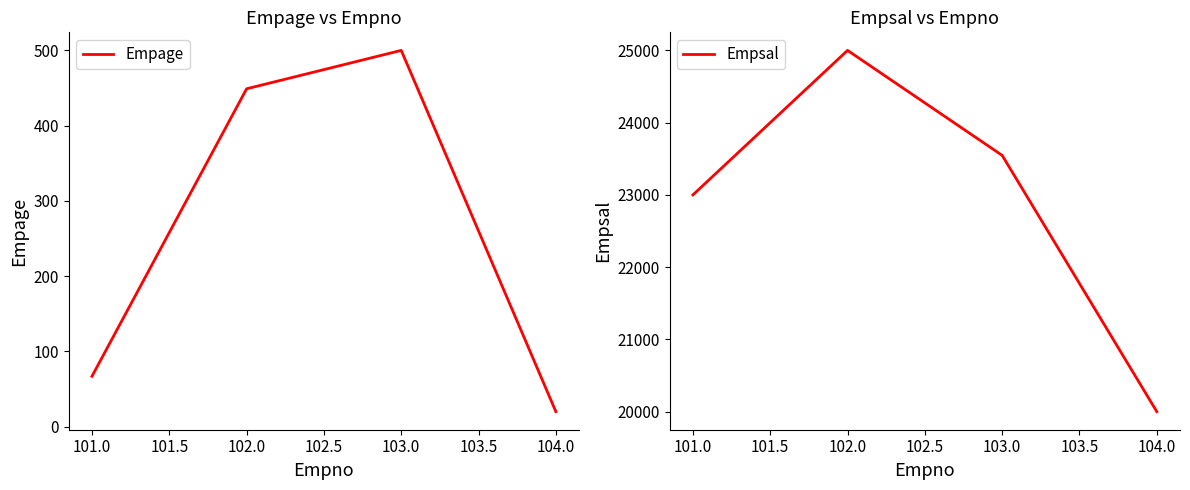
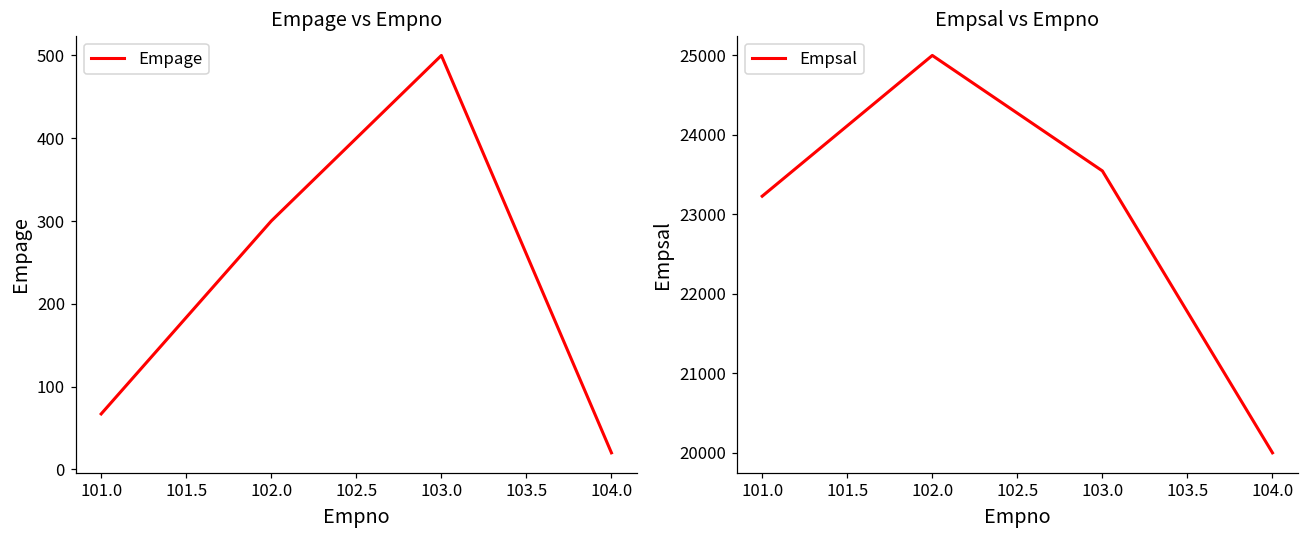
  {
    "Empage vs Empno": {
      "101.0": 70,
-     "102.0": 450,
+     "102.0": 300,
      "103.0": 500,
      "104.0": 20
    },
    "Empsal vs Empno": {
-     "101.0": 23000,
+     "101.0": 23200,
      "102.0": 25000,
      "103.0": 23500,
      "104.0": 20000
    }
  }
